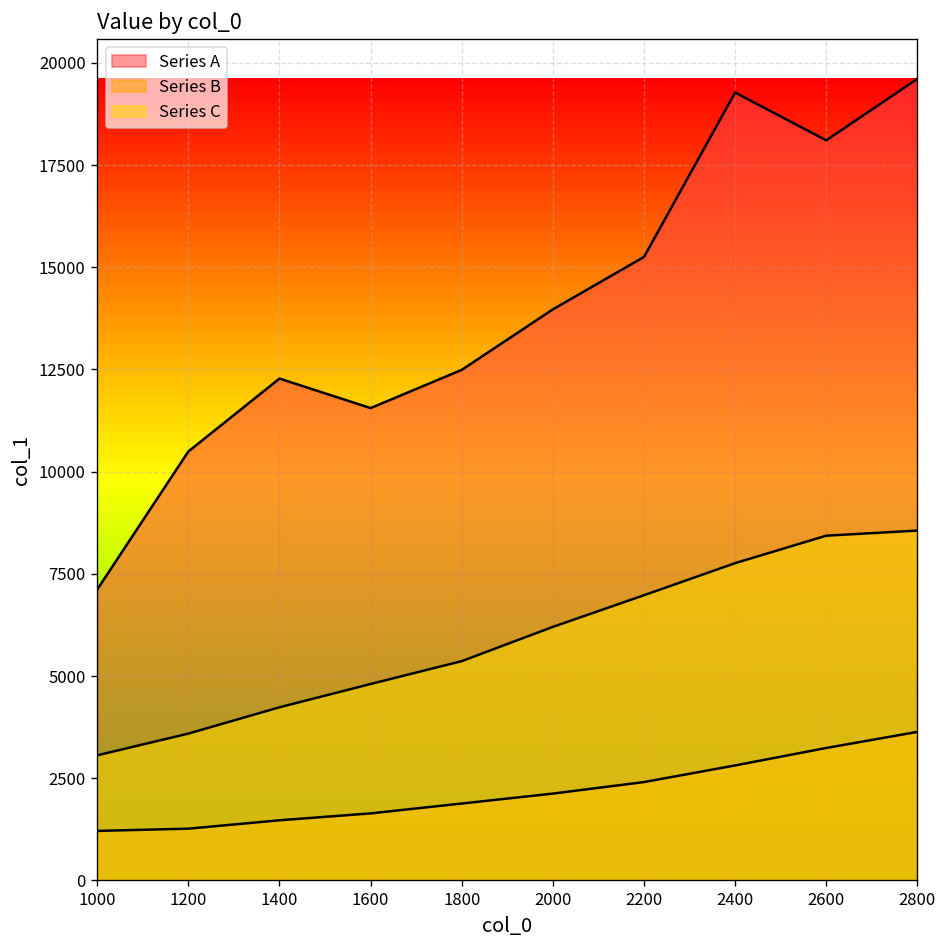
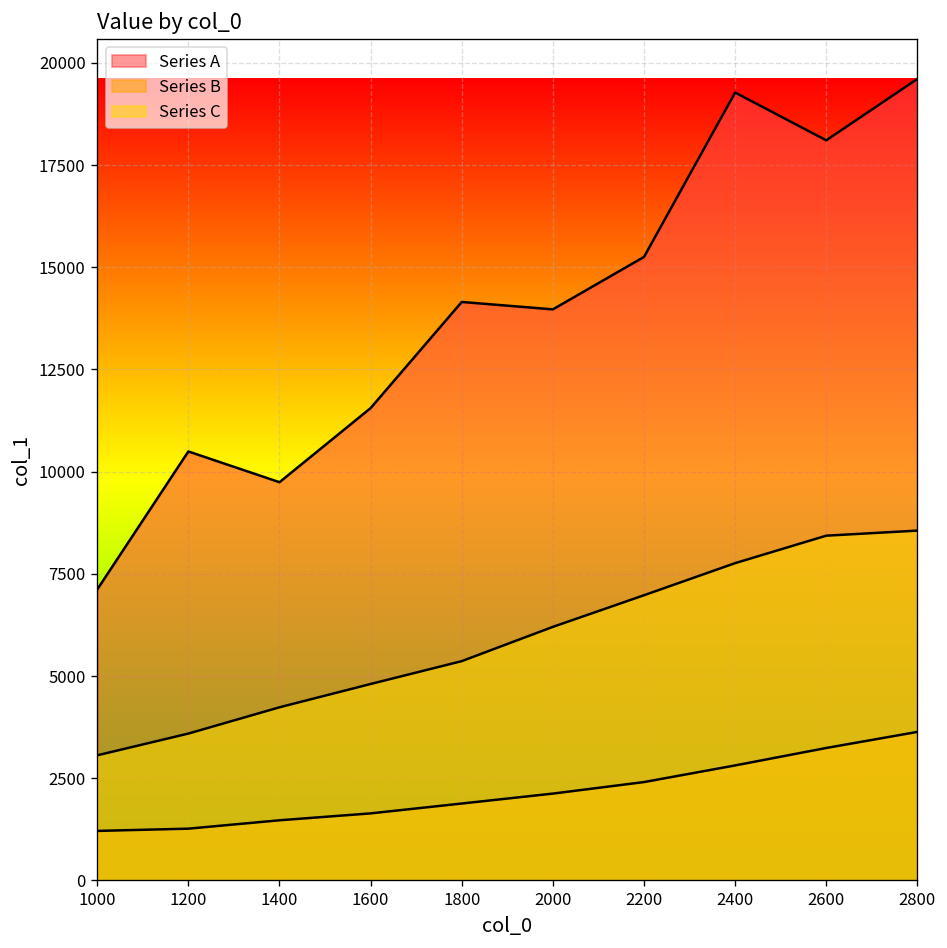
  {
    "Series A": {
      "1000": 7100,
      "1200": 10500,
-     "1400": 12300,
+     "1400": 9700,
      "1600": 11600,
-     "1800": 12500,
+     "1800": 14200,
      "2000": 14000,
      "2200": 15300,
      "2400": 19300,
      "2600": 18100,
      "2800": 19600
    }
  }
